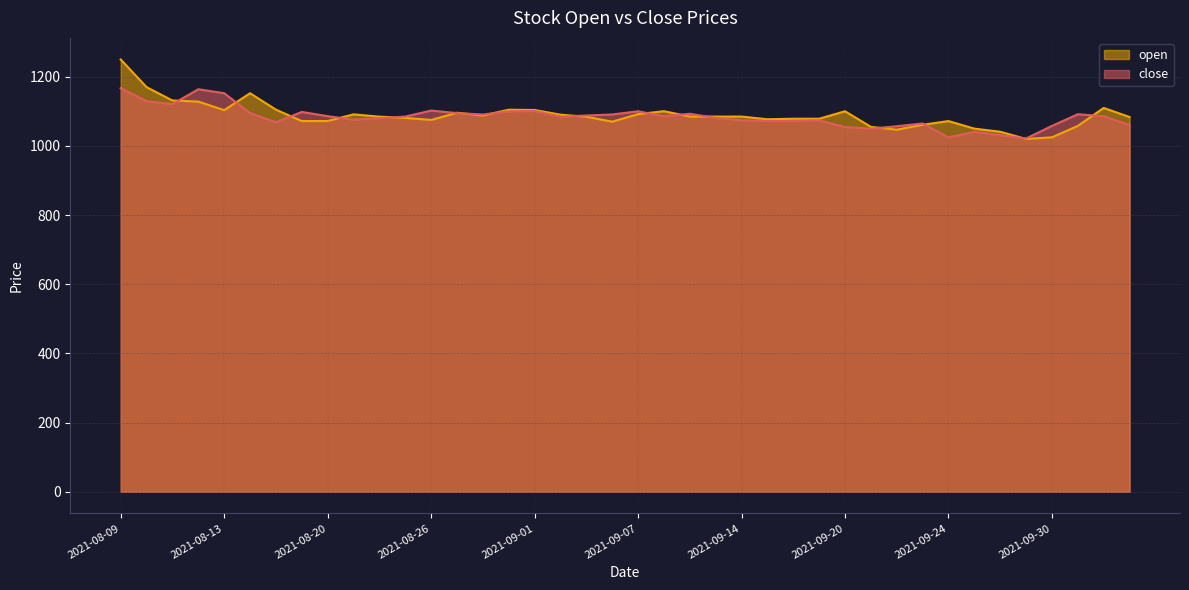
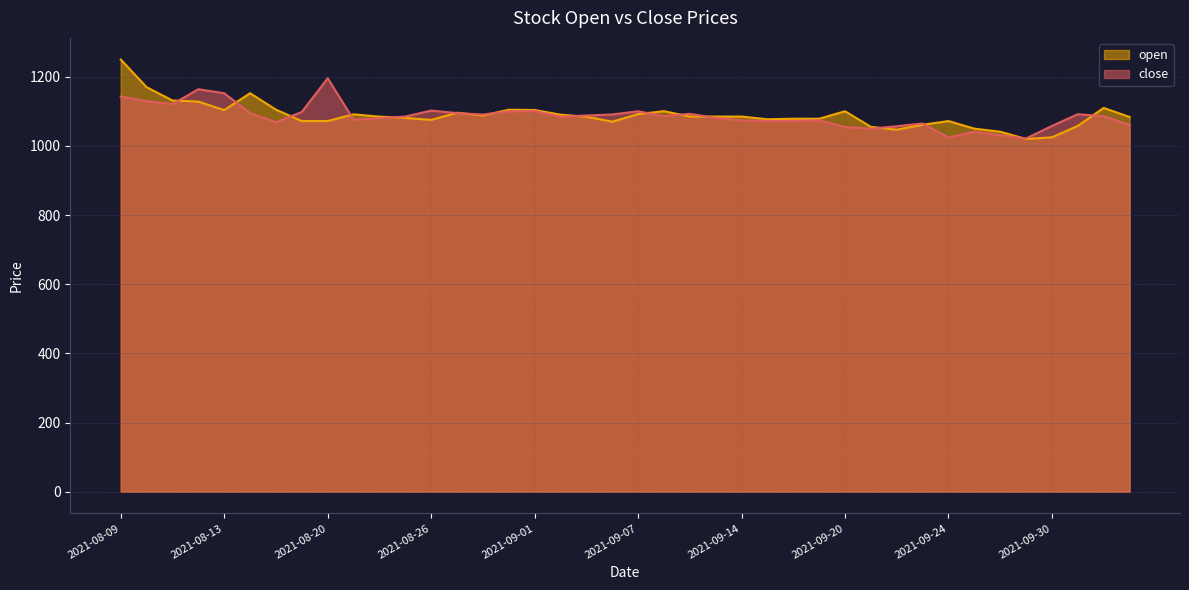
  {
    "open": {
      "2021-08-09": 1250,
      "2021-08-13": 1100,
      "2021-08-20": 1070,
      "2021-08-26": 1080,
      "2021-09-07": 1090,
      "2021-09-14": 1090,
      "2021-09-20": 1100,
      "2021-09-24": 1070,
      "2021-09-30": 1030
    },
    "close": {
-     "2021-08-09": 1170,
+     "2021-08-09": 1140,
      "2021-08-13": 1150,
-     "2021-08-20": 1090,
+     "2021-08-20": 1200,
      "2021-08-26": 1100,
      "2021-09-07": 1100,
      "2021-09-14": 1070,
      "2021-09-20": 1050,
      "2021-09-24": 1020,
      "2021-09-30": 1060
    }
  }
